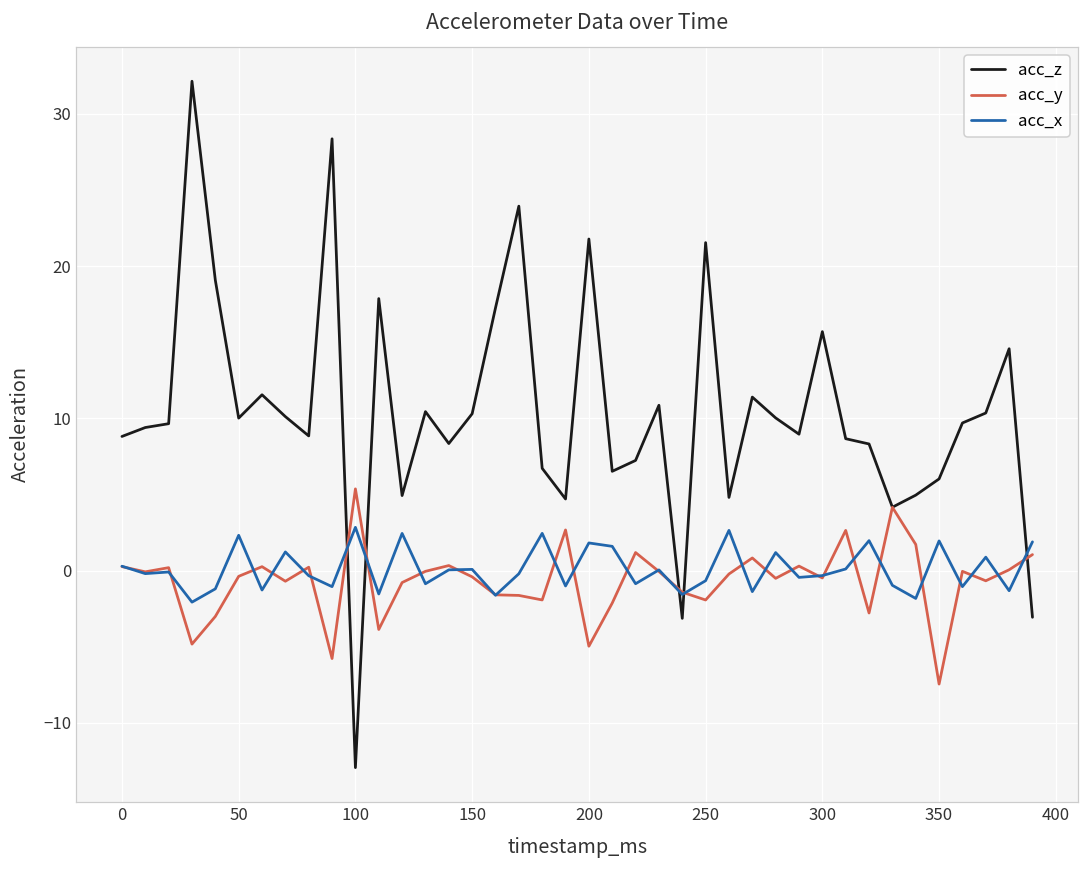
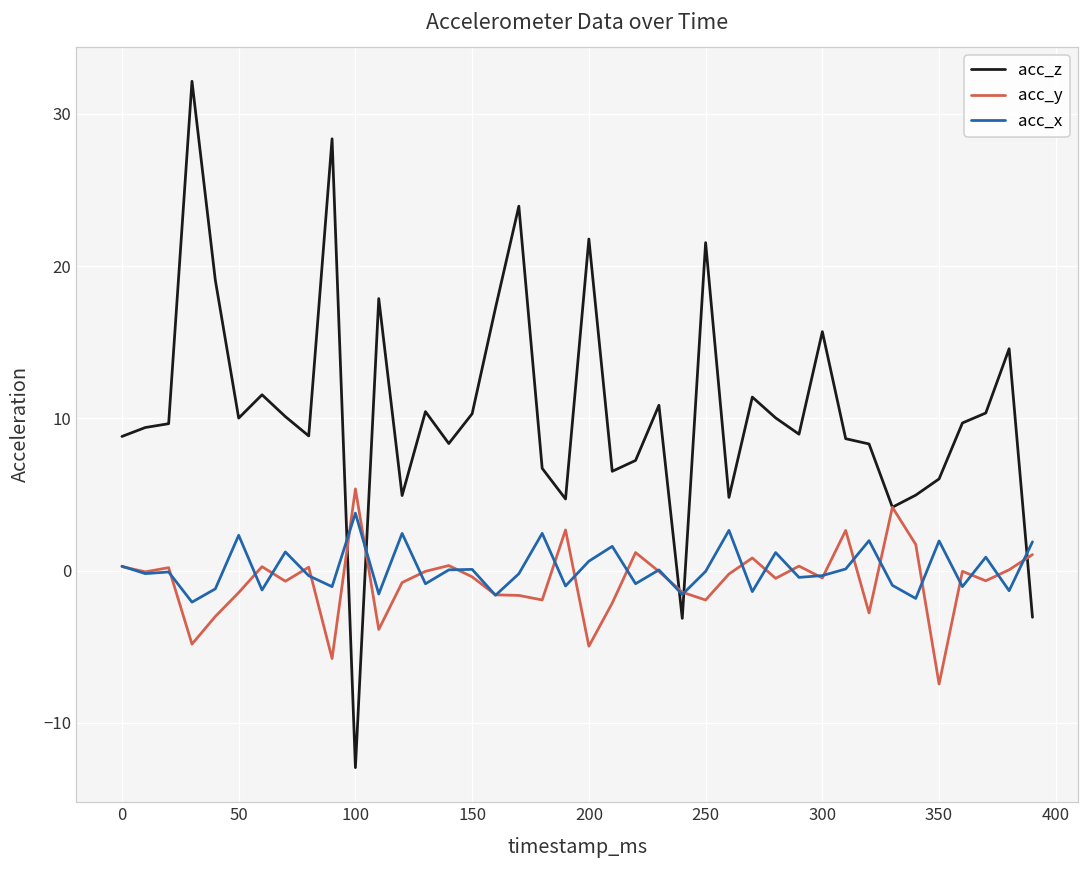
  {
    "acc_z": {
      "0": 8.8,
      "50": 10.0,
      "100": -12.9,
      "150": 10.3,
      "200": 21.8,
      "250": 21.5,
      "300": 15.7,
      "350": 6.0
    },
    "acc_y": {
-     "50": -0.4,
+     "50": -1.4,
      "100": 5.4,
      "150": -0.4,
      "200": -5.0,
      "250": -1.9,
      "350": -7.5
    },
    "acc_x": {
      "50": 2.3,
-     "100": 2.8,
+     "100": 3.8,
      "150": 0.1,
-     "200": 1.8,
-     "250": -0.7,
+     "200": 0.6,
+     "250": -0.1,
      "350": 1.9
    }
  }
